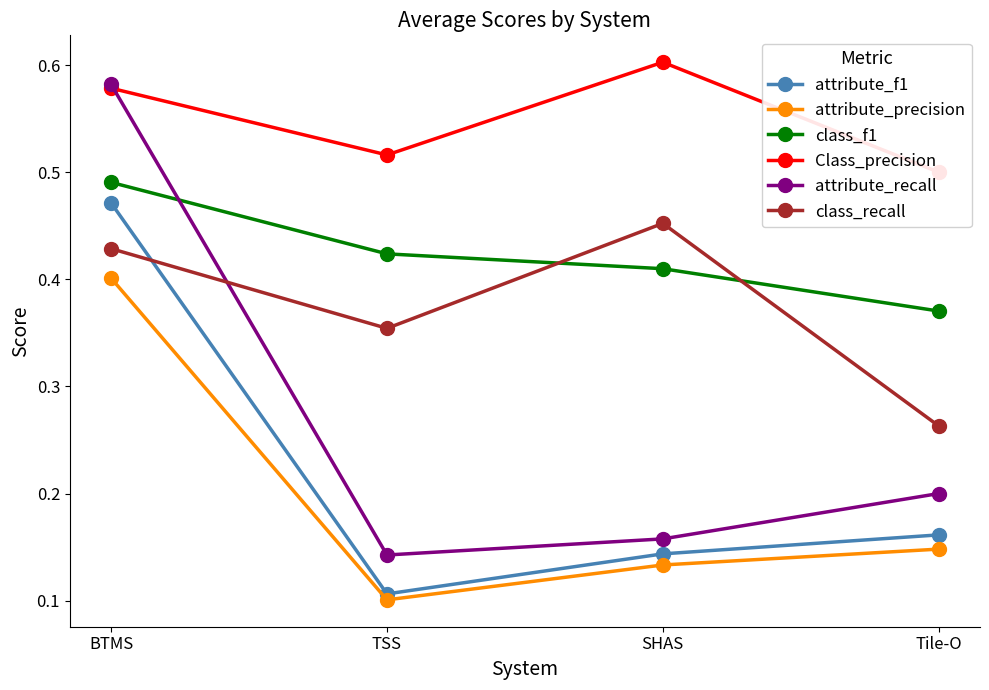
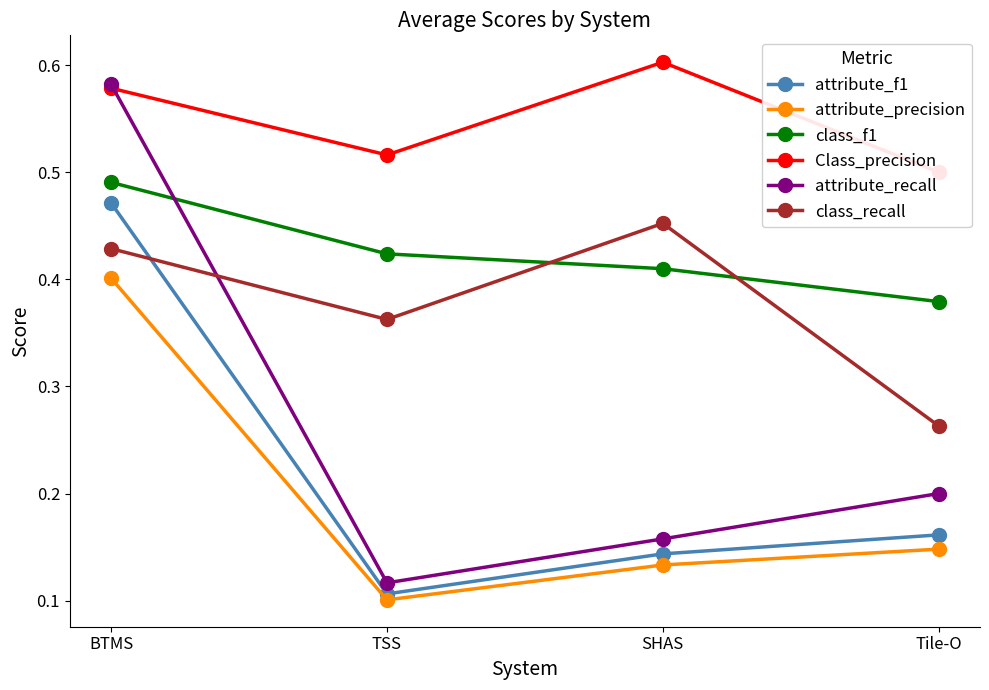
  {
    "attribute_f1": {
      "BTMS": 0.471,
      "TSS": 0.106,
      "SHAS": 0.144,
      "Tile-O": 0.161
    },
    "attribute_precision": {
      "BTMS": 0.401,
      "TSS": 0.101,
      "SHAS": 0.133,
      "Tile-O": 0.148
    },
    "class_f1": {
      "BTMS": 0.490,
      "TSS": 0.424,
      "SHAS": 0.410,
-     "Tile-O": 0.370
+     "Tile-O": 0.379
    },
    "Class_precision": {
      "BTMS": 0.578,
      "TSS": 0.516,
      "SHAS": 0.603
    },
    "attribute_recall": {
      "BTMS": 0.582,
-     "TSS": 0.143,
+     "TSS": 0.117,
      "SHAS": 0.158,
      "Tile-O": 0.200
    },
    "class_recall": {
      "BTMS": 0.429,
-     "TSS": 0.354,
+     "TSS": 0.363,
      "SHAS": 0.452,
      "Tile-O": 0.263
    }
  }
